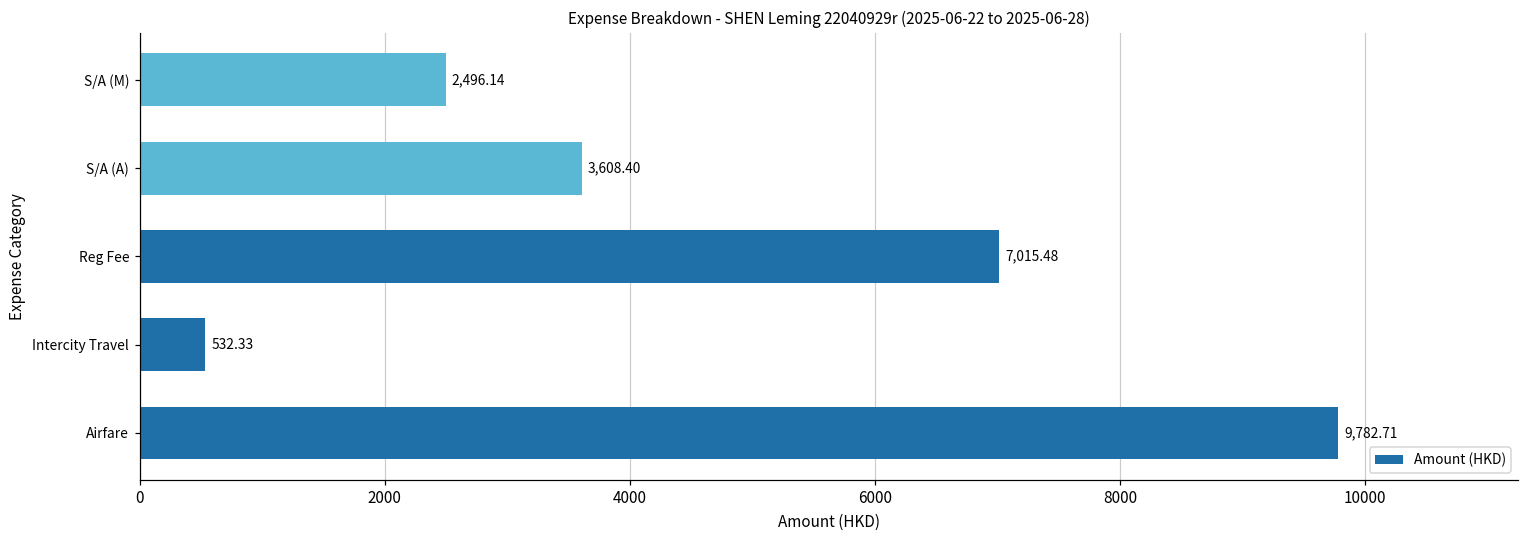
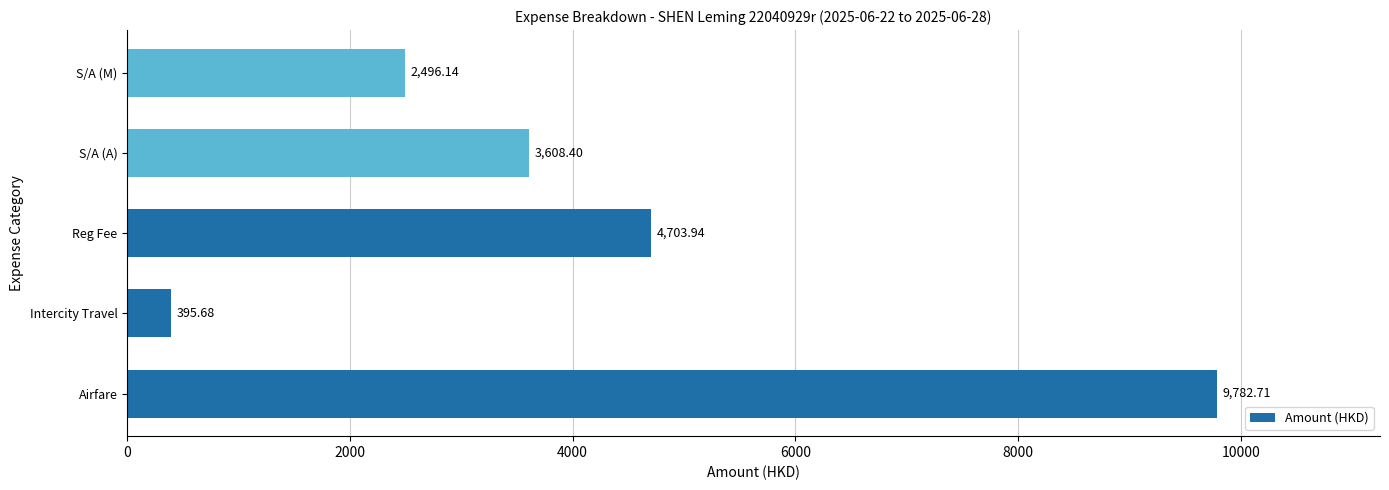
  {
    "S/A (M)": "2,496.14",
    "S/A (A)": "3,608.40",
-   "Reg Fee": "7,015.48",
-   "Intercity Travel": "532.33",
+   "Reg Fee": "4,703.94",
+   "Intercity Travel": "395.68",
    "Airfare": "9,782.71"
  }
